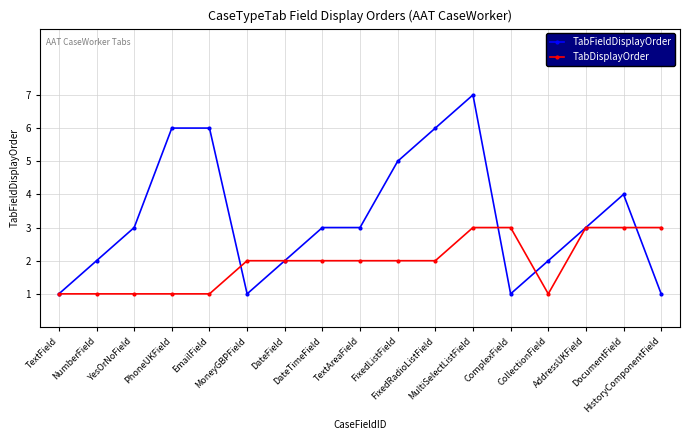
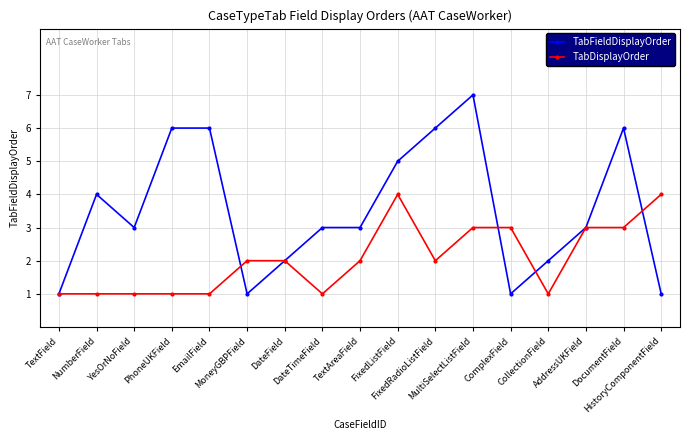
  {
    "TabFieldDisplayOrder": {
-     "NumberField": 2,
+     "NumberField": 4,
      "YesOrNoField": 3,
      "PhoneUKField": 6,
      "EmailField": 6,
      "MoneyGBPField": 1,
      "DateTimeField": 3,
      "TextAreaField": 3,
      "FixedListField": 5,
      "FixedRadioListField": 6,
      "MultiSelectListField": 7,
      "ComplexField": 1,
      "CollectionField": 2,
-     "DocumentField": 4,
+     "DocumentField": 6,
      "HistoryComponentField": 1
    },
    "TabDisplayOrder": {
      "NumberField": 1,
      "YesOrNoField": 1,
      "PhoneUKField": 1,
      "EmailField": 1,
      "MoneyGBPField": 2,
-     "DateTimeField": 2,
+     "DateTimeField": 1,
      "TextAreaField": 2,
-     "FixedListField": 2,
+     "FixedListField": 4,
      "FixedRadioListField": 2,
      "MultiSelectListField": 3,
      "ComplexField": 3,
      "CollectionField": 1,
      "DocumentField": 3,
-     "HistoryComponentField": 3
+     "HistoryComponentField": 4
    }
  }
